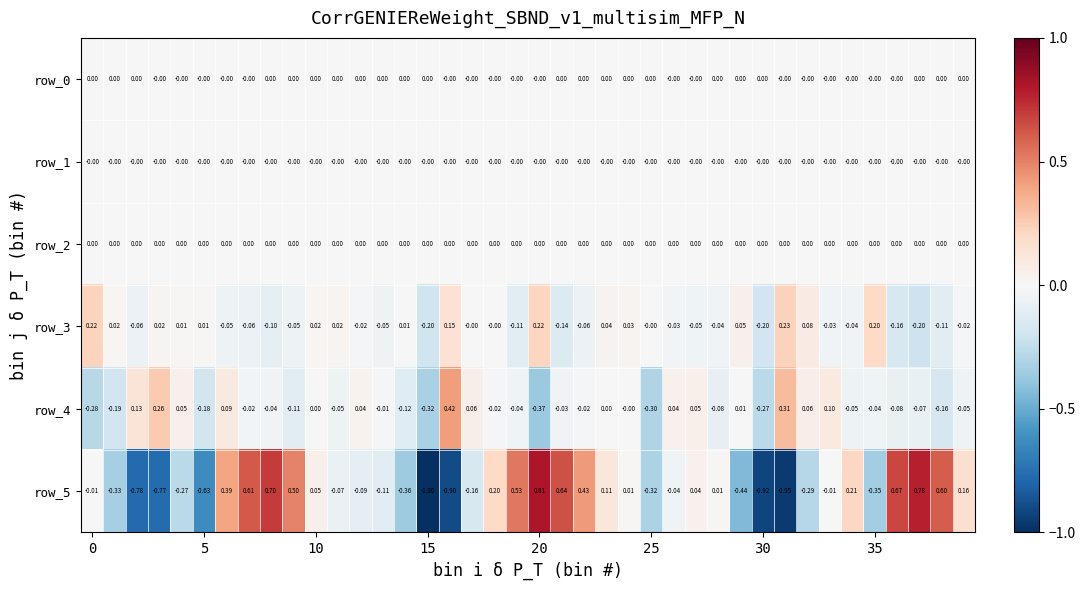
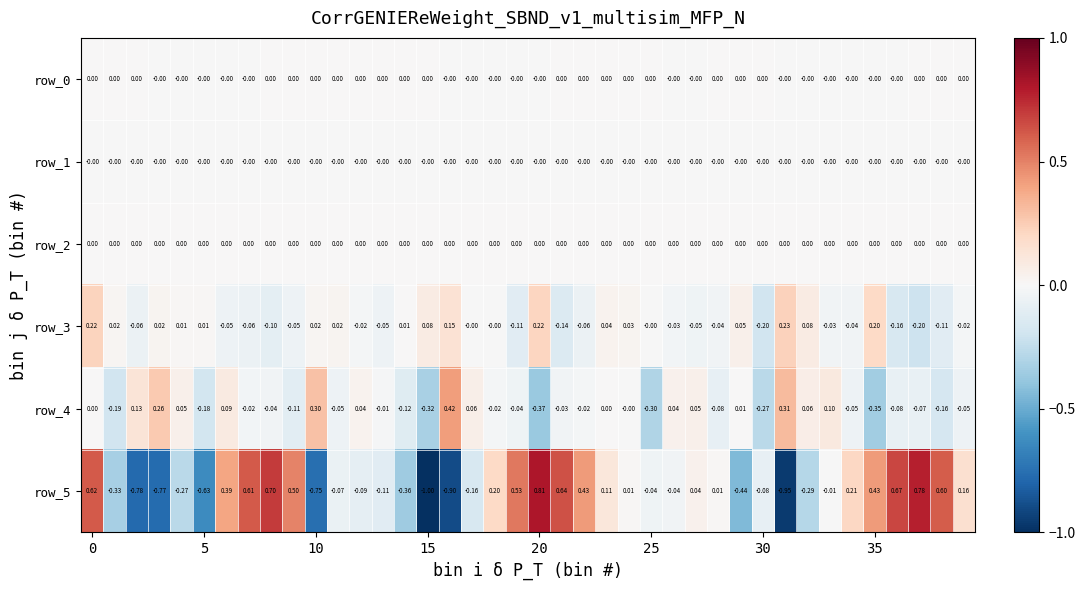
  {
    "row_0": {
      "0": 0.00,
      "5": -0.00,
      "10": 0.00,
      "15": 0.00,
      "20": -0.00,
      "25": 0.00,
      "30": 0.00,
      "35": -0.00
    },
    "row_1": {
      "0": -0.00,
      "5": -0.00,
      "10": -0.00,
      "15": -0.00,
      "20": -0.00,
      "25": -0.00,
      "30": -0.00,
      "35": -0.00
    },
    "row_2": {
      "0": 0.00,
      "5": 0.00,
      "10": 0.00,
      "15": 0.00,
      "20": 0.00,
      "25": 0.00,
      "30": 0.00,
      "35": 0.00
    },
    "row_3": {
      "0": 0.22,
      "5": 0.01,
      "10": 0.02,
-     "15": -0.20,
+     "15": 0.08,
      "20": 0.22,
      "25": -0.00,
      "30": -0.20,
      "35": 0.20
    },
    "row_4": {
-     "0": -0.28,
+     "0": 0.00,
      "5": -0.18,
-     "10": 0.00,
+     "10": 0.30,
      "15": -0.32,
      "20": -0.37,
      "25": -0.30,
      "30": -0.27,
-     "35": -0.04
+     "35": -0.35
    },
    "row_5": {
-     "0": -0.01,
+     "0": 0.62,
      "5": -0.63,
-     "10": 0.05,
+     "10": -0.75,
      "15": -1.00,
      "20": 0.81,
-     "25": -0.32,
-     "30": -0.92,
-     "35": -0.35
+     "25": -0.04,
+     "30": -0.08,
+     "35": 0.43
    }
  }
